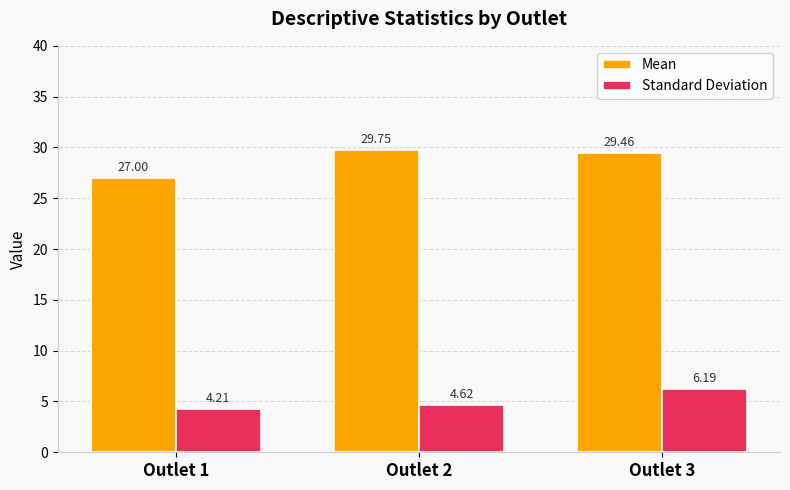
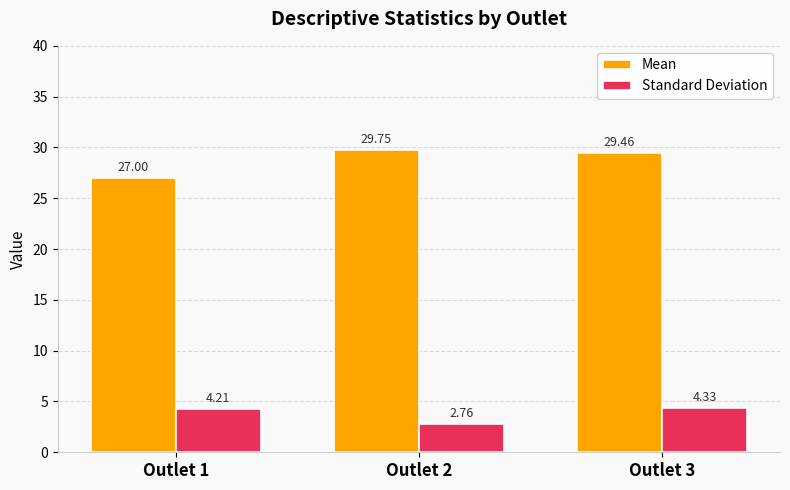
  {
    "Mean": {
      "Outlet 1": 27.00,
      "Outlet 2": 29.75,
      "Outlet 3": 29.46
    },
    "Standard Deviation": {
      "Outlet 1": 4.21,
-     "Outlet 2": 4.62,
-     "Outlet 3": 6.19
+     "Outlet 2": 2.76,
+     "Outlet 3": 4.33
    }
  }
